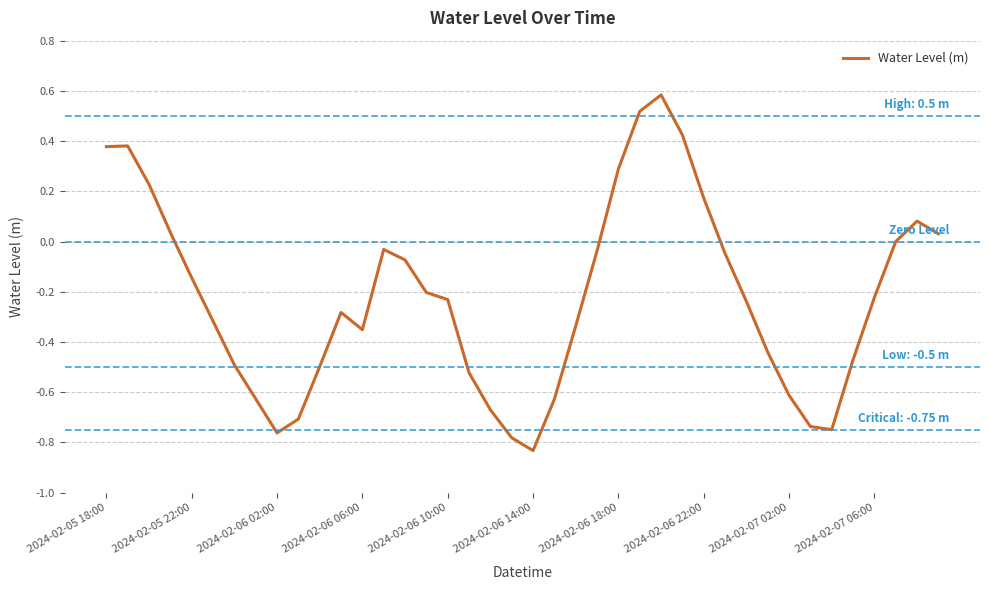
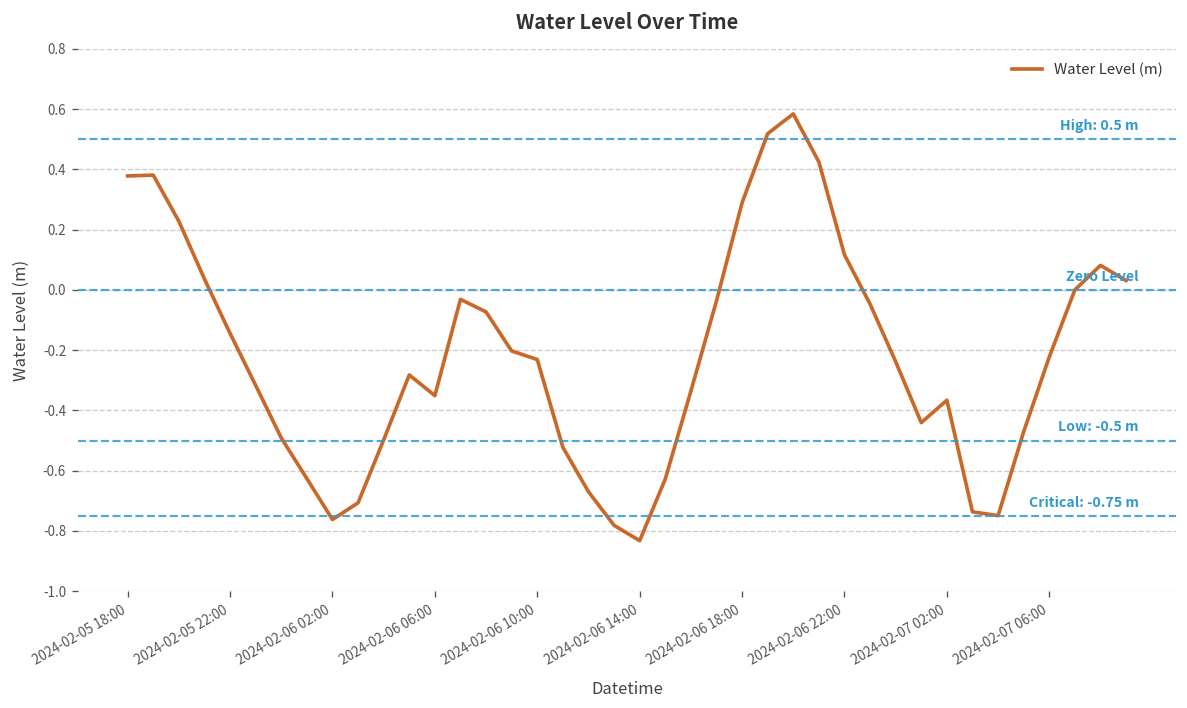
  {
    "2024-02-05 18:00": 0.38,
    "2024-02-05 22:00": -0.14,
    "2024-02-06 02:00": -0.76,
    "2024-02-06 06:00": -0.35,
    "2024-02-06 10:00": -0.23,
    "2024-02-06 14:00": -0.83,
    "2024-02-06 18:00": 0.29,
-   "2024-02-06 22:00": 0.17,
-   "2024-02-07 02:00": -0.61,
+   "2024-02-06 22:00": 0.12,
+   "2024-02-07 02:00": -0.37,
    "2024-02-07 06:00": -0.22
  }
